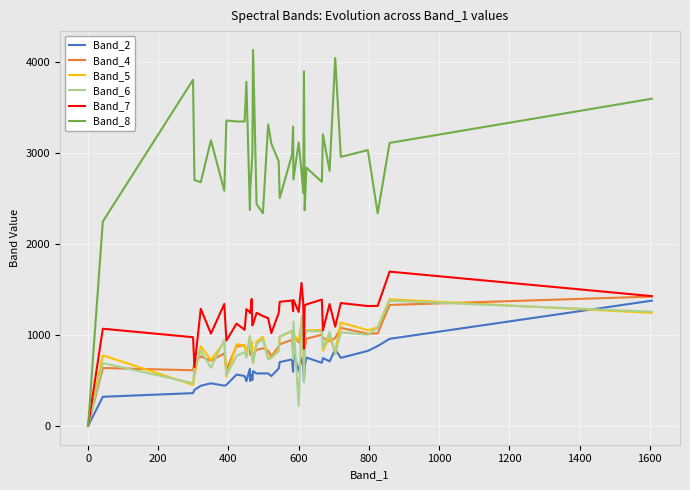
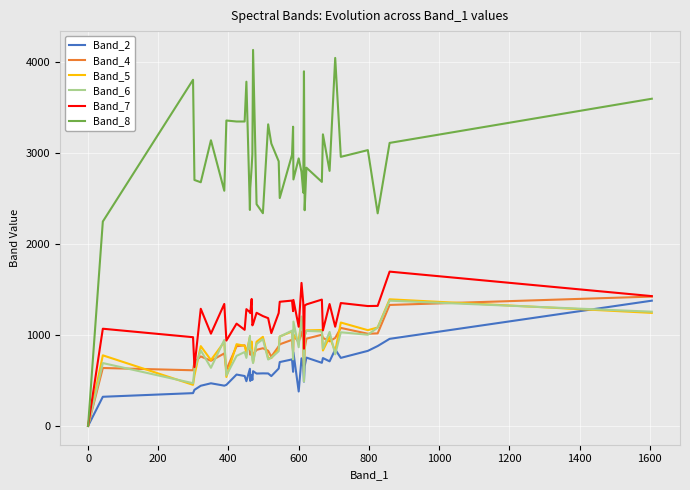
  {
    "Band_2": {
-     "600": 600
+     "600": 400
    },
    "Band_6": {
-     "600": 200
+     "600": 900
    },
    "Band_7": {
-     "600": 1300
+     "600": 1100
    },
    "Band_8": {
-     "600": 3100
+     "600": 2900
    }
  }
